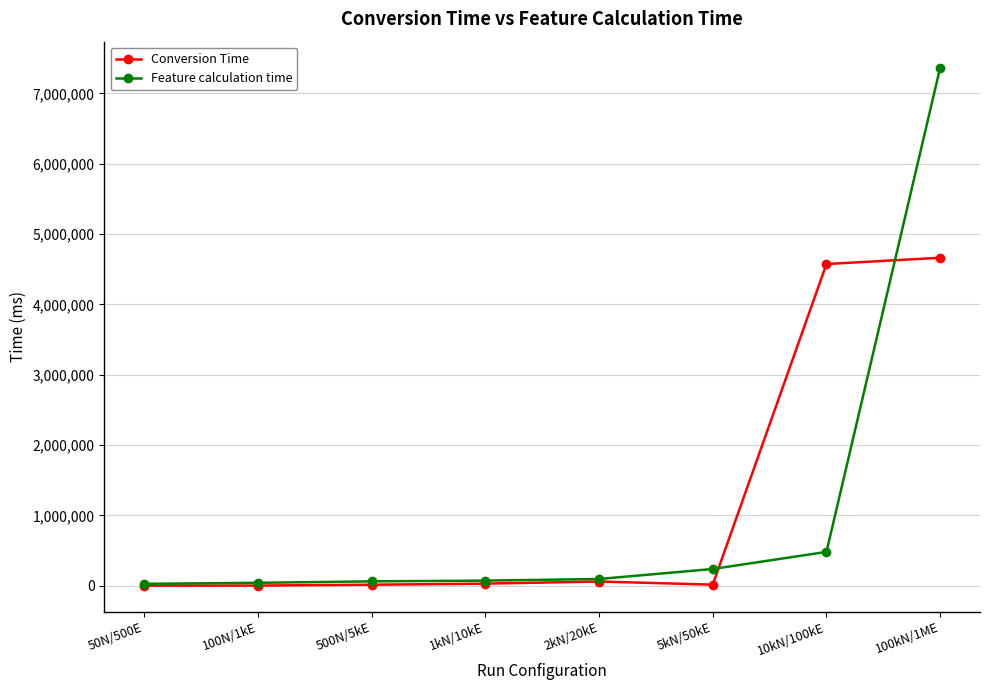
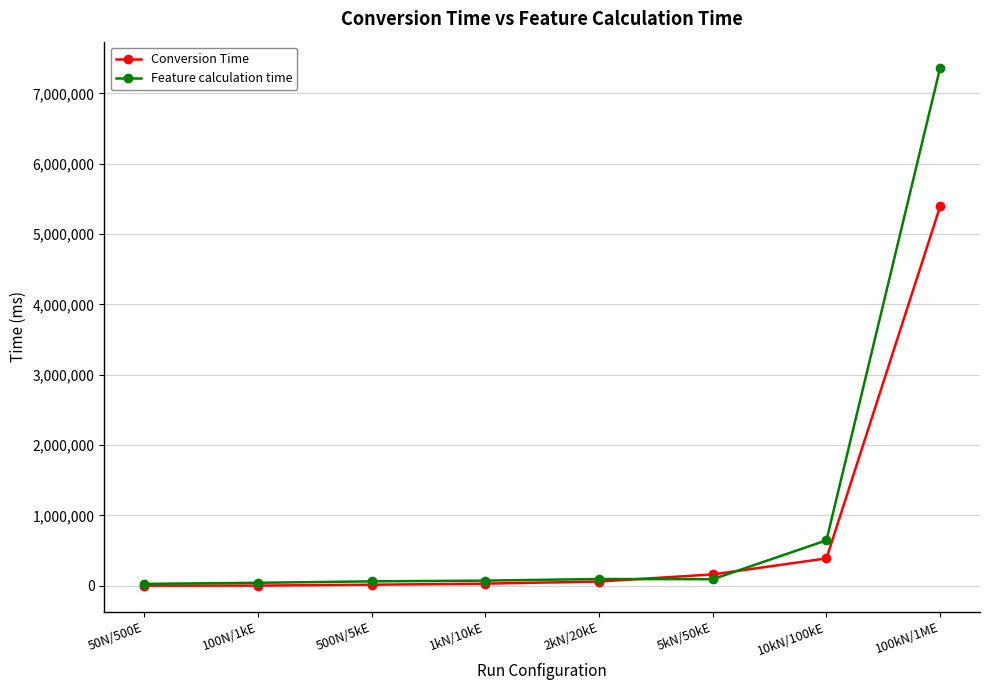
  {
    "Conversion Time": {
      "100N/1kE": "0",
      "500N/5kE": "0",
      "1kN/10kE": "0",
-     "5kN/50kE": "0",
-     "10kN/100kE": "4,600,000",
-     "100kN/1ME": "4,700,000"
+     "5kN/50kE": "200,000",
+     "10kN/100kE": "400,000",
+     "100kN/1ME": "5,400,000"
    },
    "Feature calculation time": {
      "100N/1kE": "0",
      "500N/5kE": "100,000",
      "1kN/10kE": "100,000",
-     "5kN/50kE": "200,000",
-     "10kN/100kE": "500,000",
+     "5kN/50kE": "100,000",
+     "10kN/100kE": "600,000",
      "100kN/1ME": "7,400,000"
    }
  }
